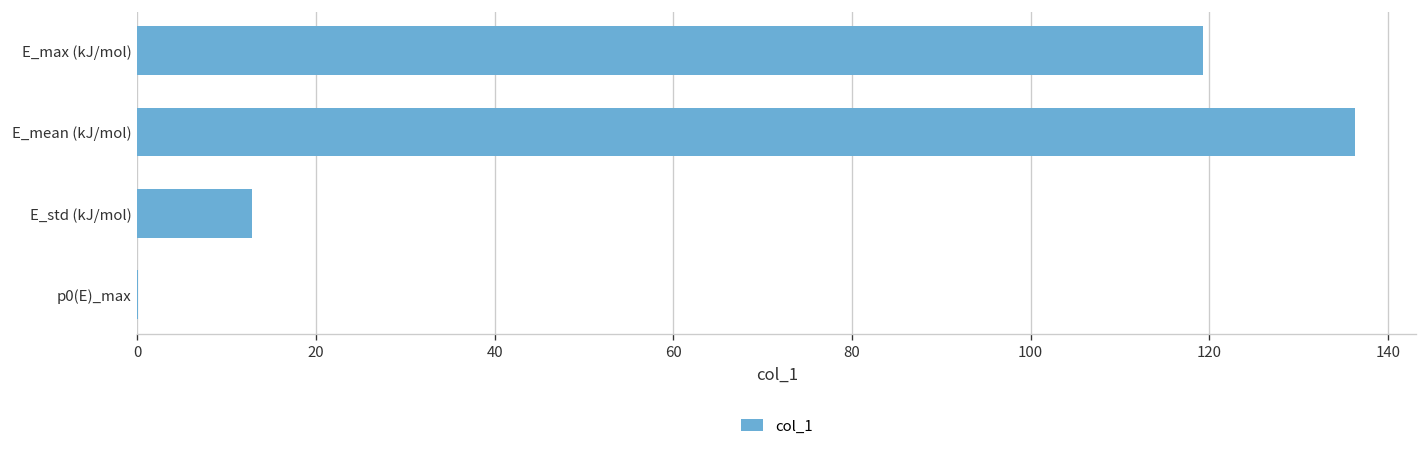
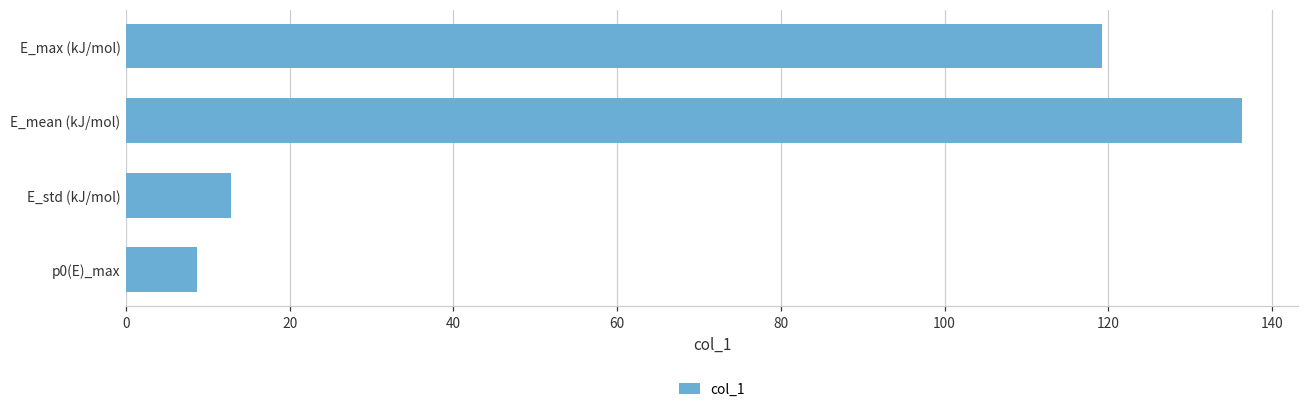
  {
    "E_max (kJ/mol)": 119,
    "E_mean (kJ/mol)": 136,
    "E_std (kJ/mol)": 13,
-   "p0(E)_max": 0
+   "p0(E)_max": 9
  }
